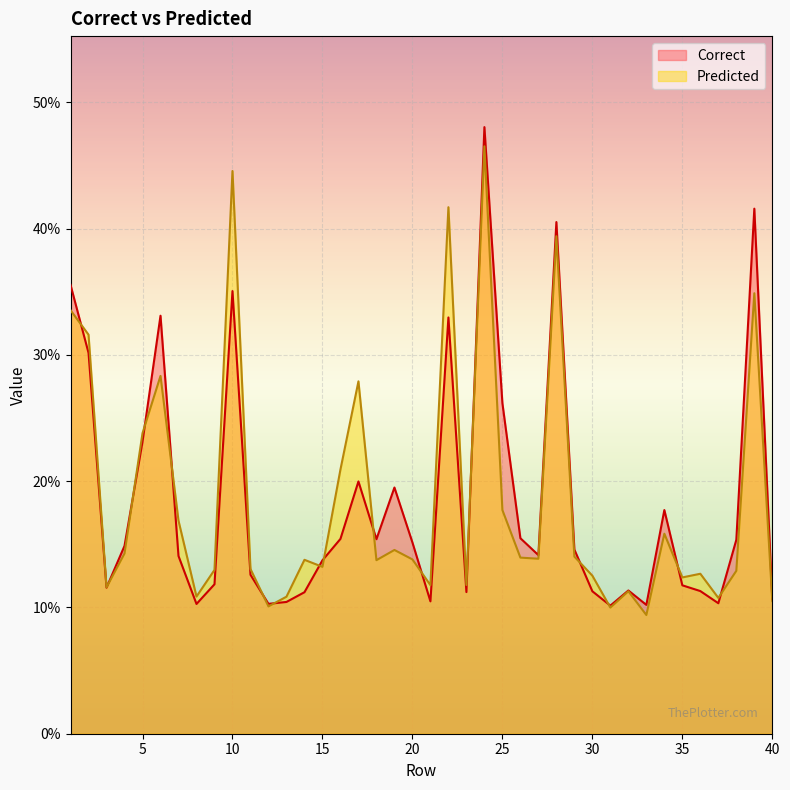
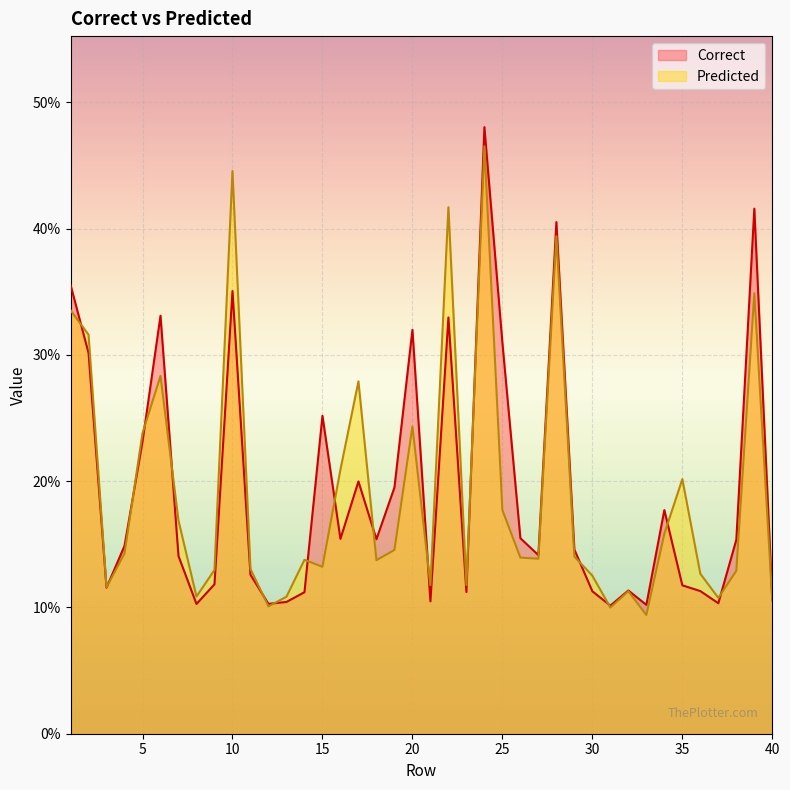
  {
    "Correct": {
      "5": "23.1%",
      "10": "35.1%",
-     "15": "13.7%",
-     "20": "15.1%",
-     "25": "26.2%",
+     "15": "25.2%",
+     "20": "32.0%",
+     "25": "31.0%",
      "30": "11.3%",
      "35": "11.8%"
    },
    "Predicted": {
      "5": "23.8%",
      "10": "44.6%",
      "15": "13.2%",
-     "20": "13.8%",
+     "20": "24.3%",
      "25": "17.7%",
      "30": "12.5%",
-     "35": "12.4%"
+     "35": "20.2%"
    }
  }
